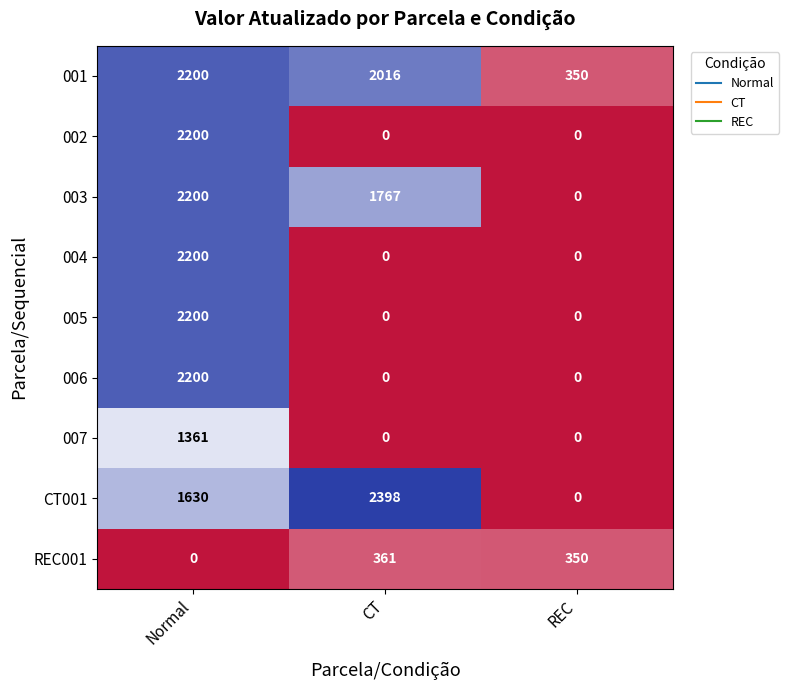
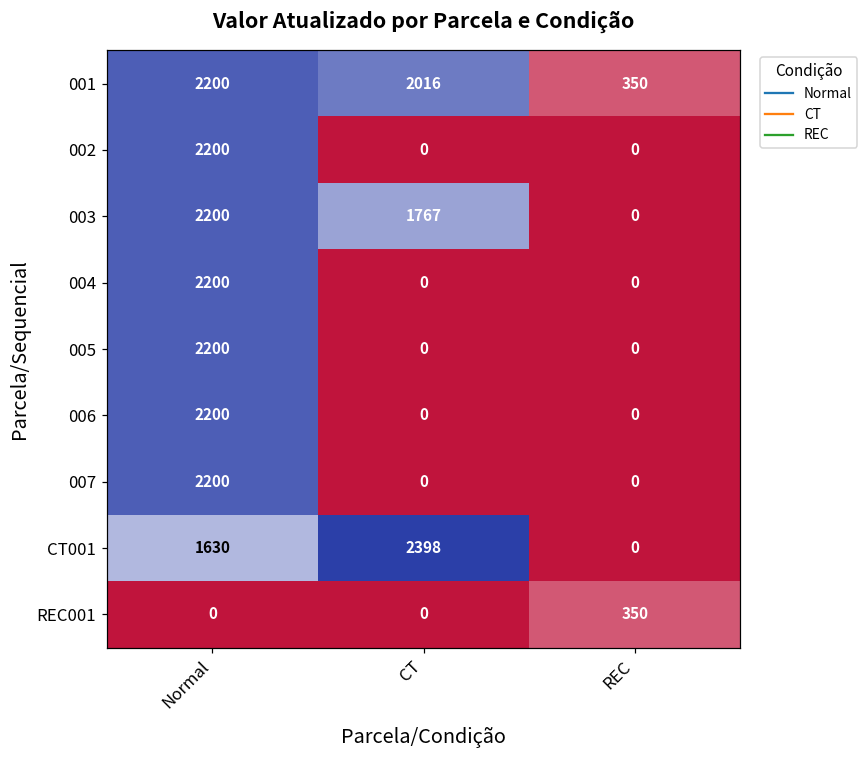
  {
    "001": {
      "Normal": 2200,
      "CT": 2016,
      "REC": 350
    },
    "002": {
      "Normal": 2200,
      "CT": 0,
      "REC": 0
    },
    "003": {
      "Normal": 2200,
      "CT": 1767,
      "REC": 0
    },
    "004": {
      "Normal": 2200,
      "CT": 0,
      "REC": 0
    },
    "005": {
      "Normal": 2200,
      "CT": 0,
      "REC": 0
    },
    "006": {
      "Normal": 2200,
      "CT": 0,
      "REC": 0
    },
    "007": {
-     "Normal": 1361,
+     "Normal": 2200,
      "CT": 0,
      "REC": 0
    },
    "CT001": {
      "Normal": 1630,
      "CT": 2398,
      "REC": 0
    },
    "REC001": {
      "Normal": 0,
-     "CT": 361,
+     "CT": 0,
      "REC": 350
    }
  }
